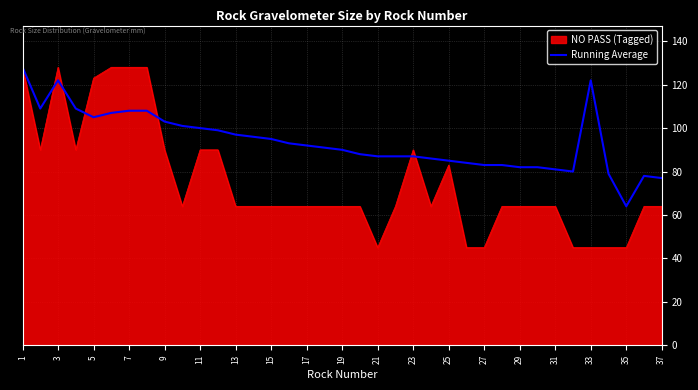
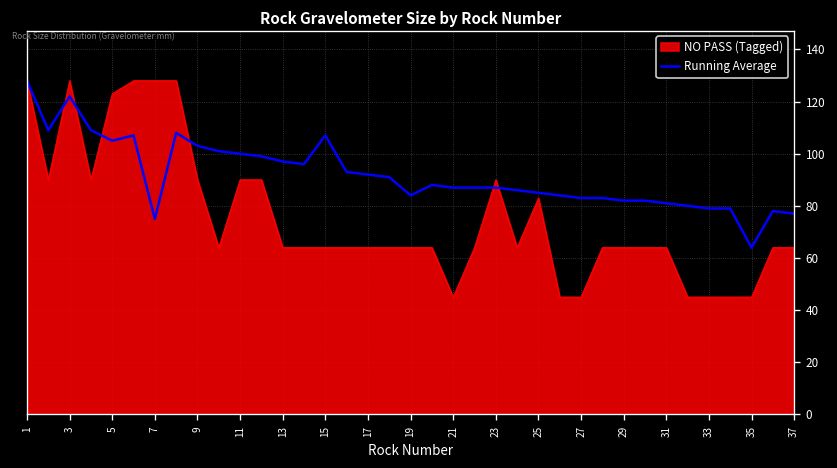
  {
    "NO PASS (Tagged)": {
      "3": 128,
      "5": 123,
      "7": 128,
      "9": 90,
      "11": 90,
      "13": 64,
      "15": 64,
      "17": 64,
      "19": 64,
      "21": 45,
      "23": 90,
      "25": 83,
      "27": 45,
      "29": 64,
      "31": 64,
      "33": 45,
      "35": 45,
      "37": 64
    },
    "Running Average": {
      "3": 122,
      "5": 105,
-     "7": 108,
+     "7": 75,
      "9": 103,
      "11": 100,
      "13": 97,
-     "15": 95,
+     "15": 107,
      "17": 92,
-     "19": 90,
+     "19": 84,
      "21": 87,
      "23": 87,
      "25": 85,
      "27": 83,
      "29": 82,
      "31": 81,
-     "33": 122,
+     "33": 79,
      "35": 64,
      "37": 77
    }
  }
